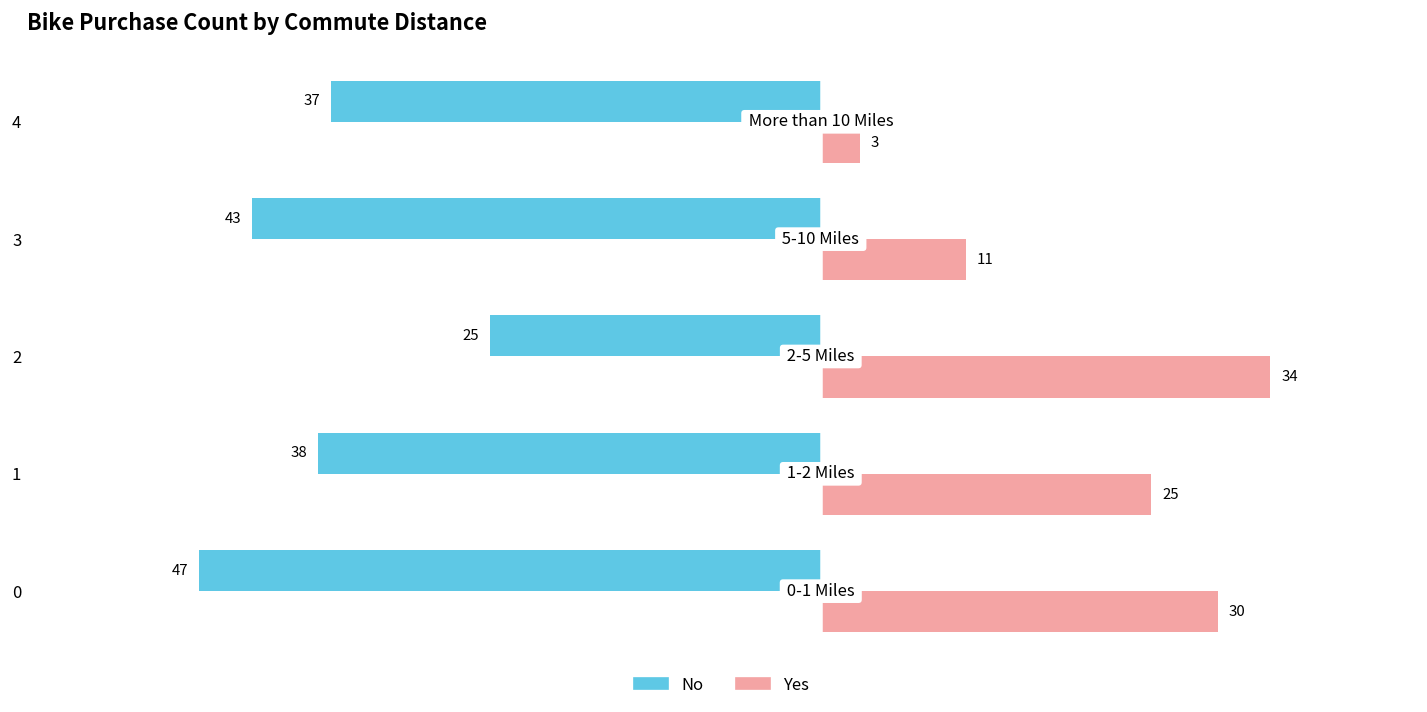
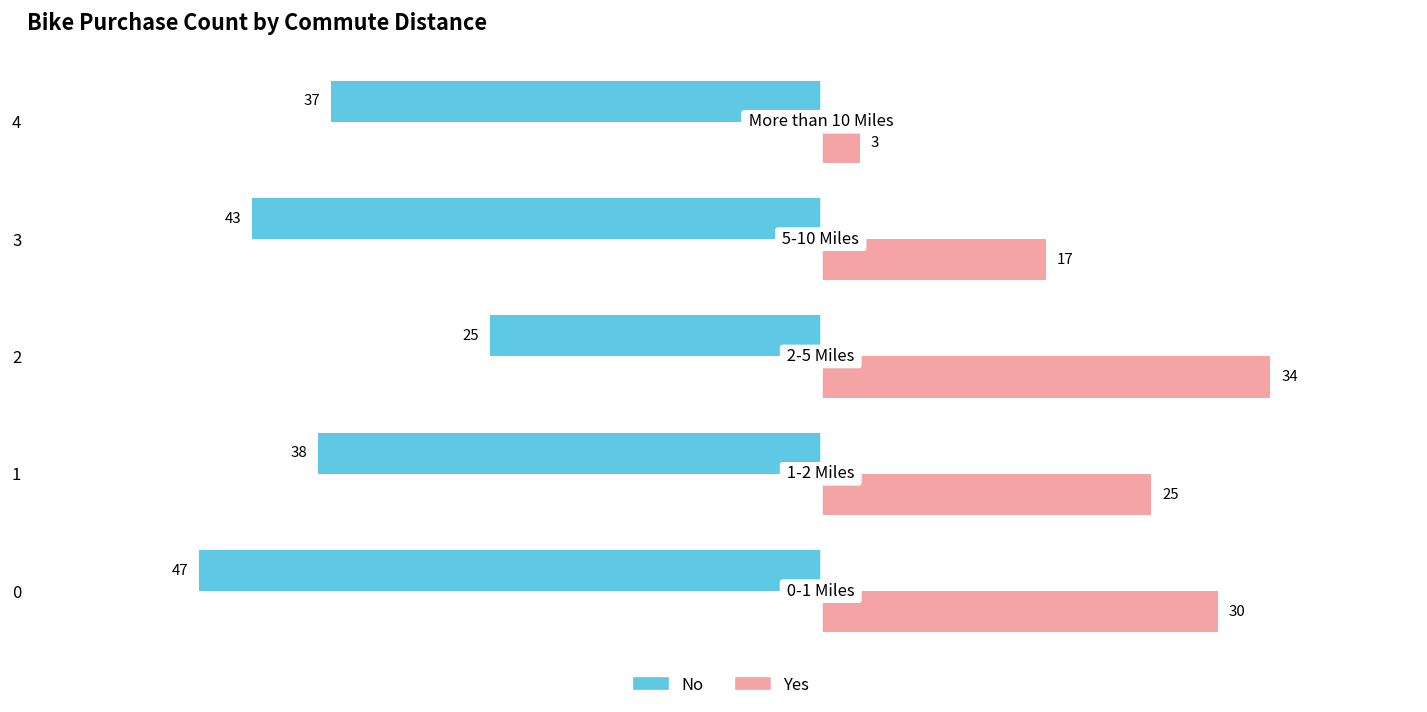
  {
    "Yes": {
      "4": 3,
-     "3": 11,
+     "3": 17,
      "2": 34,
      "1": 25,
      "0": 30
    }
  }
